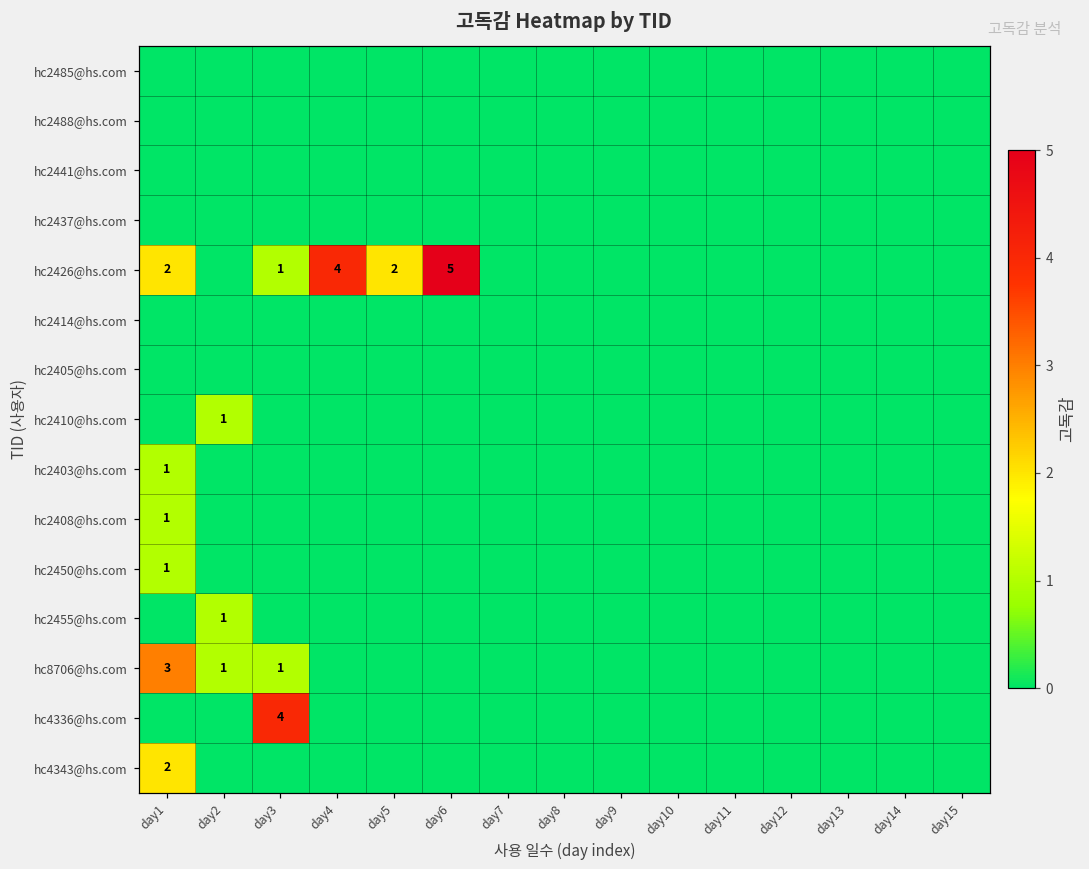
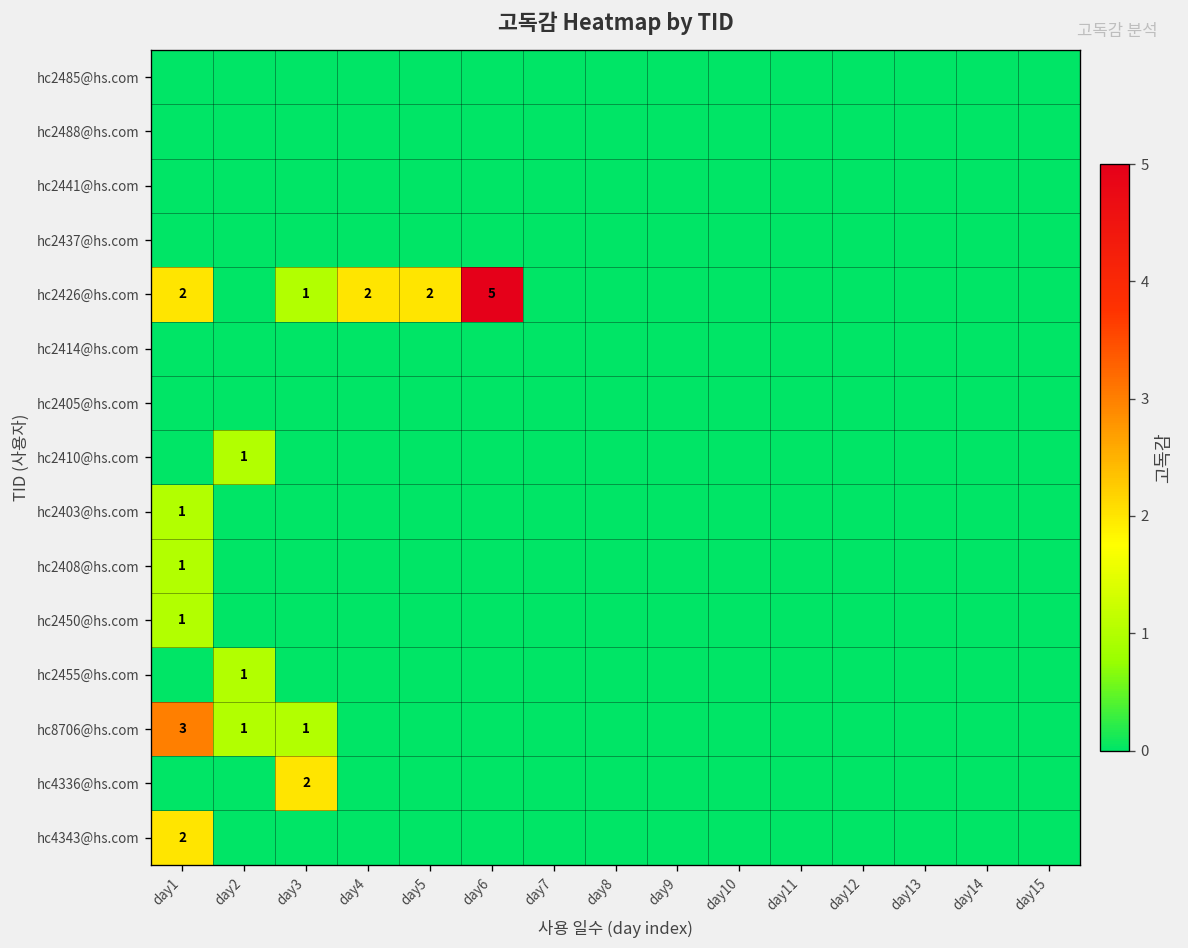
  {
    "hc2426@hs.com": {
      "day1": 2,
      "day3": 1,
-     "day4": 4,
+     "day4": 2,
      "day5": 2,
      "day6": 5
    },
    "hc2410@hs.com": {
      "day2": 1
    },
    "hc2403@hs.com": {
      "day1": 1
    },
    "hc2408@hs.com": {
      "day1": 1
    },
    "hc2450@hs.com": {
      "day1": 1
    },
    "hc2455@hs.com": {
      "day2": 1
    },
    "hc8706@hs.com": {
      "day1": 3,
      "day2": 1,
      "day3": 1
    },
    "hc4336@hs.com": {
-     "day3": 4
+     "day3": 2
    },
    "hc4343@hs.com": {
      "day1": 2
    }
  }
